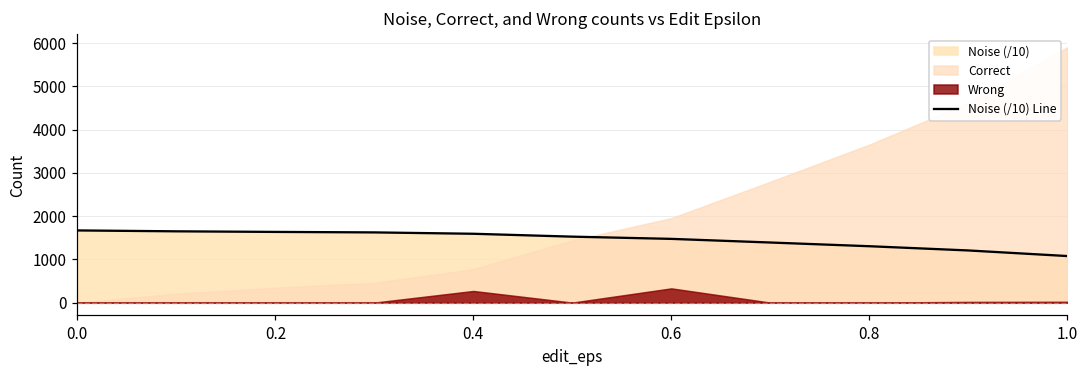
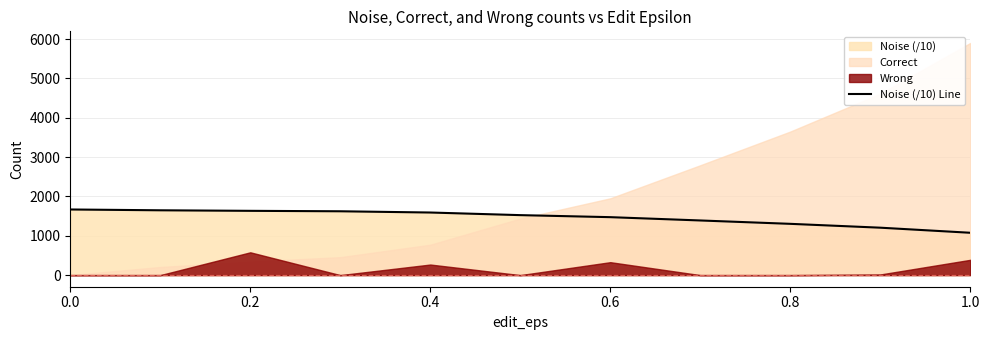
  {
    "Wrong": {
-     "0.2": 0,
+     "0.2": 600,
      "0.4": 300,
      "0.6": 300,
      "0.8": 0,
-     "1.0": 0
+     "1.0": 400
    }
  }
